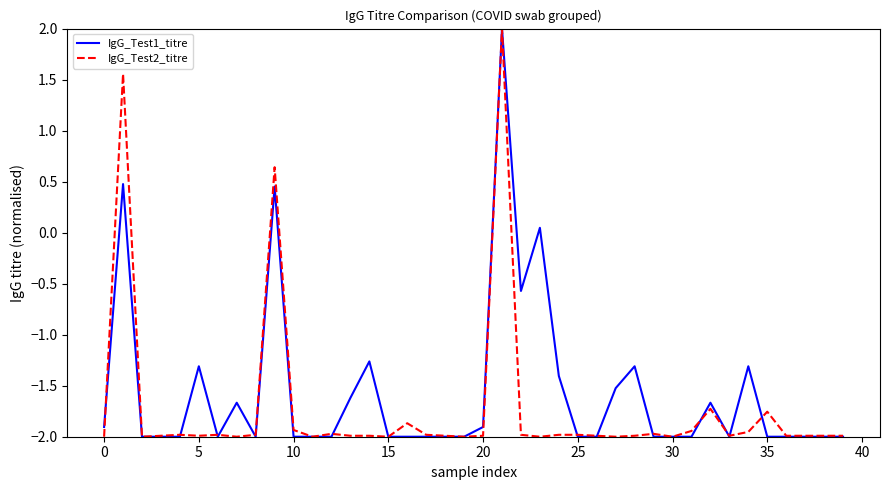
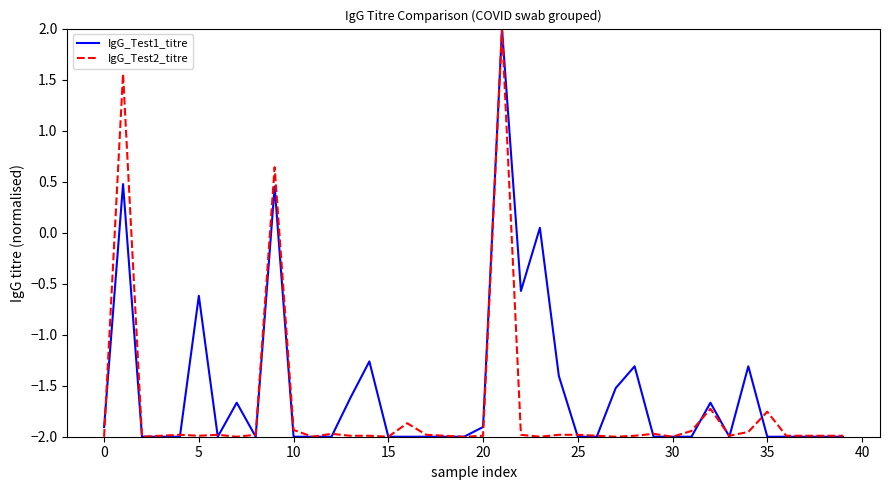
  {
    "IgG_Test1_titre": {
      "0": -1.90,
-     "5": -1.31,
+     "5": -0.62,
      "10": -2.00,
      "20": -1.90,
      "35": -2.00
    },
    "IgG_Test2_titre": {
      "0": -2.00,
      "5": -1.99,
      "10": -1.93,
      "20": -1.99,
      "35": -1.75
    }
  }
